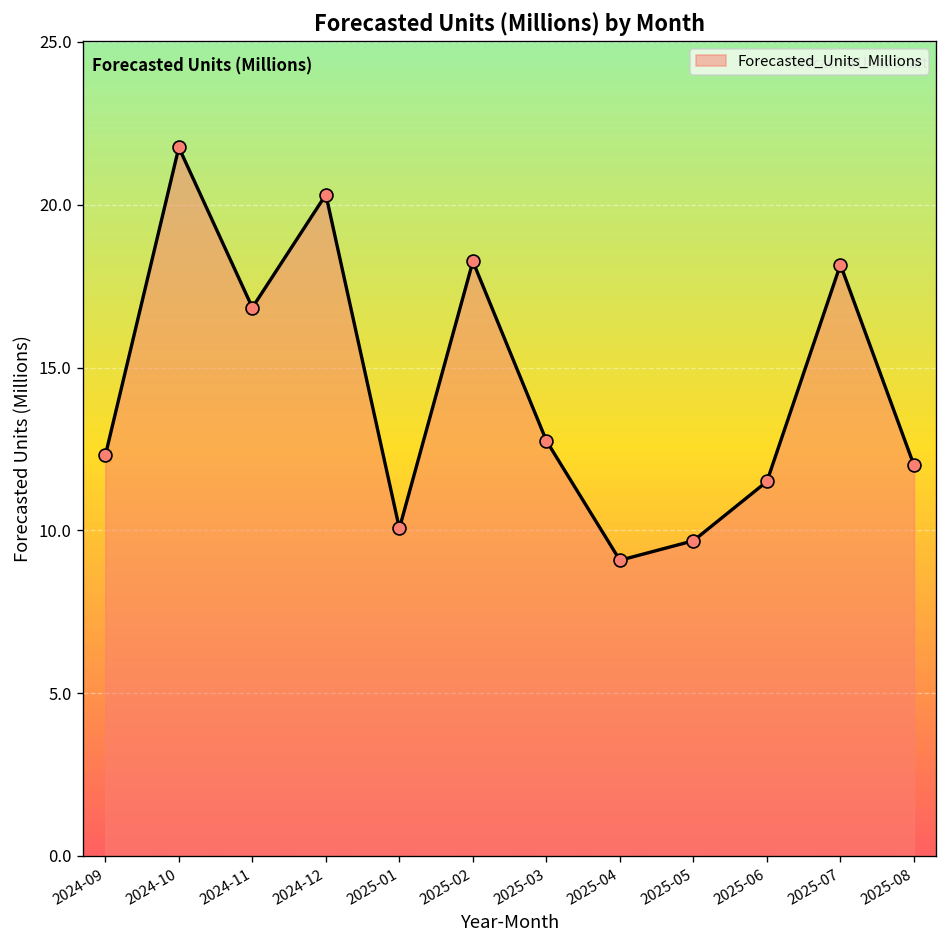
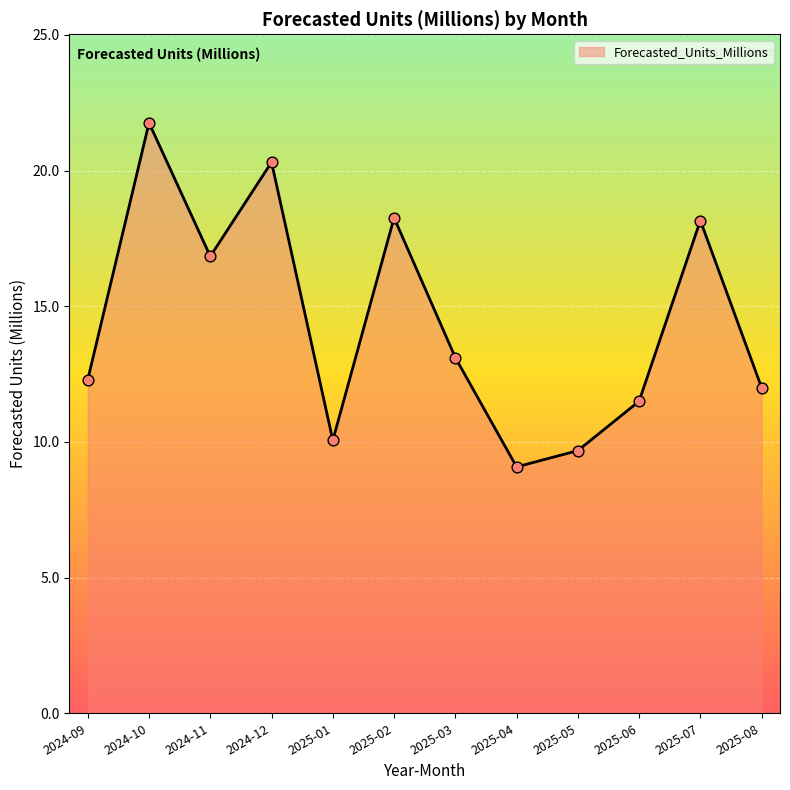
  {
    "2024-09": 12.3,
    "2024-10": 21.8,
    "2024-11": 16.8,
    "2024-12": 20.3,
    "2025-01": 10.1,
    "2025-02": 18.3,
-   "2025-03": 12.8,
+   "2025-03": 13.1,
    "2025-04": 9.1,
    "2025-05": 9.7,
    "2025-06": 11.5,
    "2025-07": 18.2,
    "2025-08": 12.0
  }
